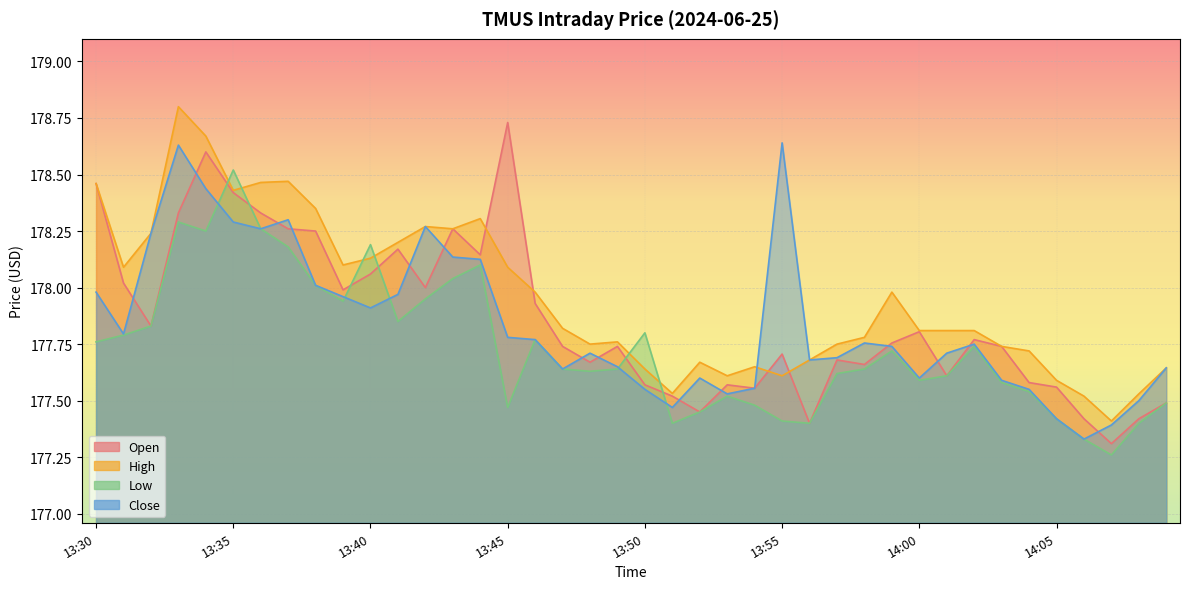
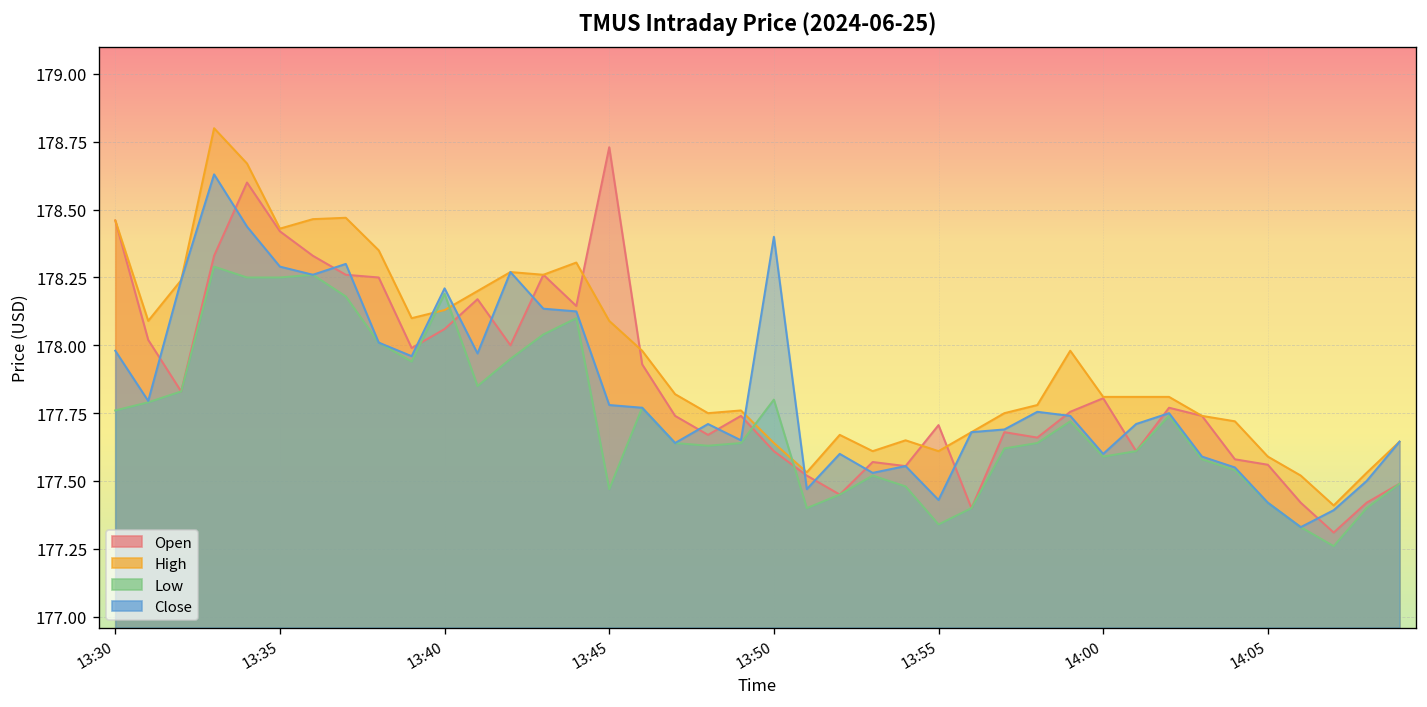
  {
    "Open": {
      "13:40": 178.06,
      "13:45": 178.73,
-     "13:50": 177.57,
+     "13:50": 177.61,
      "13:55": 177.71,
      "14:05": 177.56
    },
    "High": {
      "13:40": 178.13,
      "13:45": 178.09,
      "13:50": 177.64,
      "13:55": 177.61,
      "14:05": 177.59
    },
    "Low": {
      "13:30": 177.76,
-     "13:35": 178.52,
+     "13:35": 178.25,
      "13:40": 178.19,
      "13:45": 177.47,
      "13:50": 177.80,
-     "13:55": 177.41
+     "13:55": 177.34
    },
    "Close": {
      "13:30": 177.98,
      "13:35": 178.29,
-     "13:40": 177.91,
+     "13:40": 178.21,
      "13:45": 177.78,
-     "13:50": 177.55,
-     "13:55": 178.64
+     "13:50": 178.40,
+     "13:55": 177.43
    }
  }
